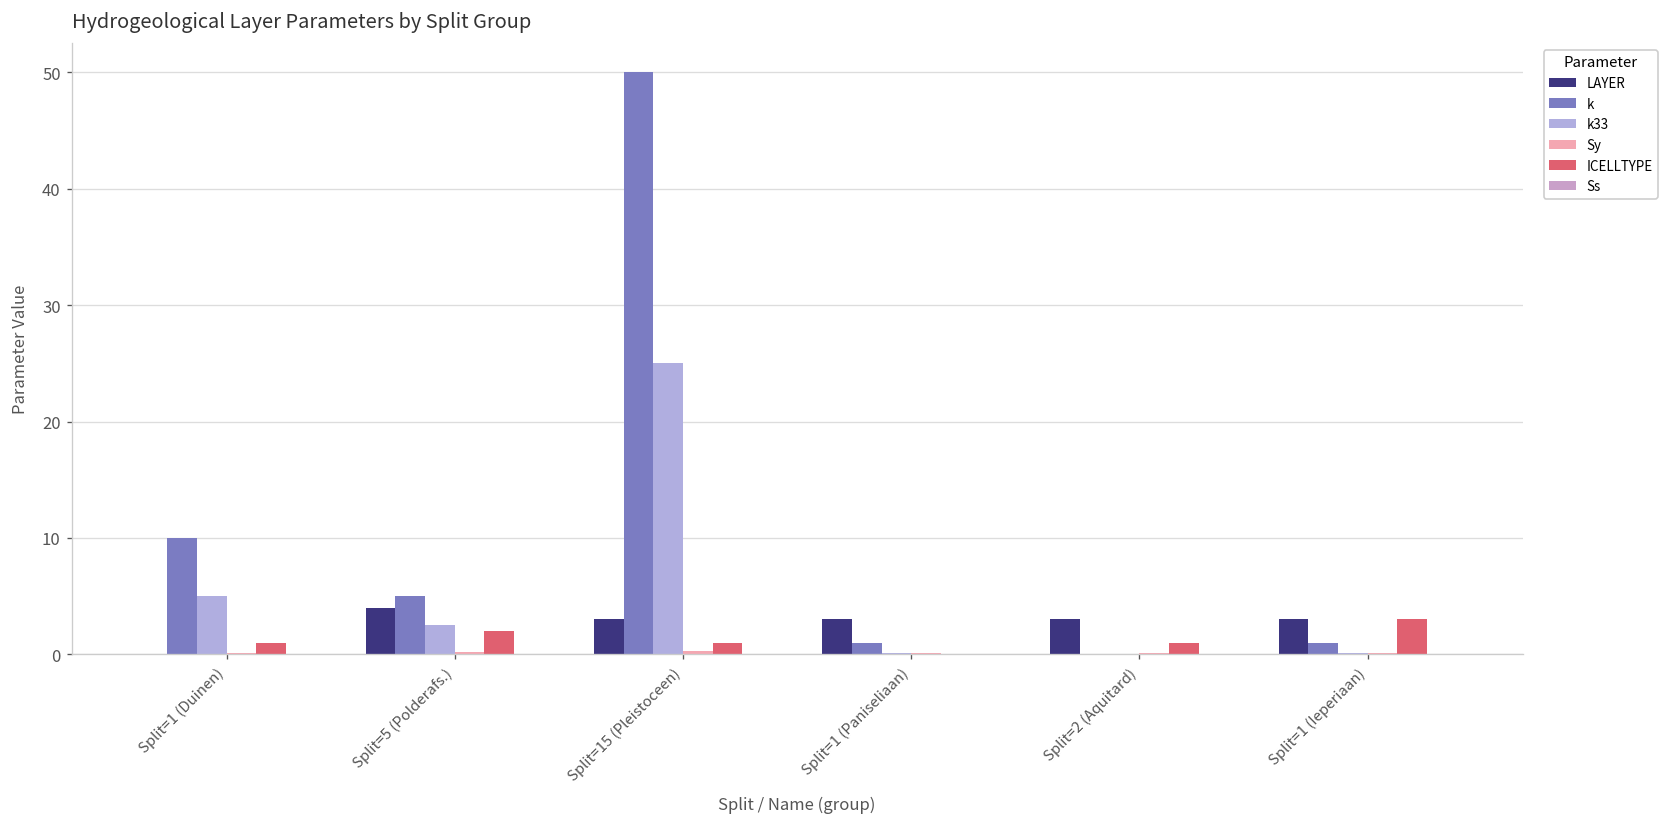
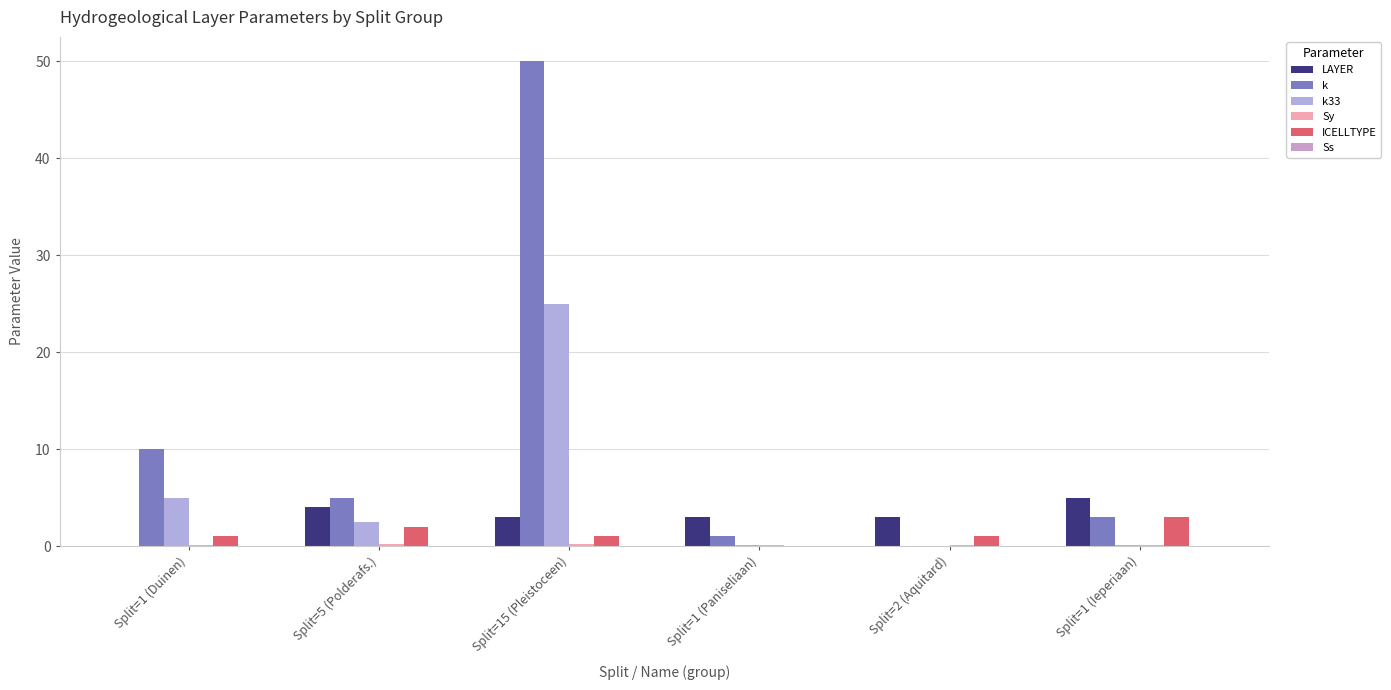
  {
    "LAYER": {
      "Split=1 (Duinen)": 0,
      "Split=5 (Polderafs.)": 4,
      "Split=15 (Pleistoceen)": 3,
      "Split=1 (Paniseliaan)": 3,
      "Split=2 (Aquitard)": 3,
-     "Split=1 (Ieperiaan)": 3
+     "Split=1 (Ieperiaan)": 5
    },
    "k": {
      "Split=1 (Duinen)": 10,
      "Split=5 (Polderafs.)": 5,
      "Split=15 (Pleistoceen)": 50,
      "Split=1 (Paniseliaan)": 1,
-     "Split=1 (Ieperiaan)": 1
+     "Split=1 (Ieperiaan)": 3
    },
    "ICELLTYPE": {
      "Split=1 (Duinen)": 1,
      "Split=5 (Polderafs.)": 2,
      "Split=15 (Pleistoceen)": 1,
      "Split=1 (Paniseliaan)": 0,
      "Split=2 (Aquitard)": 1,
      "Split=1 (Ieperiaan)": 3
    }
  }
